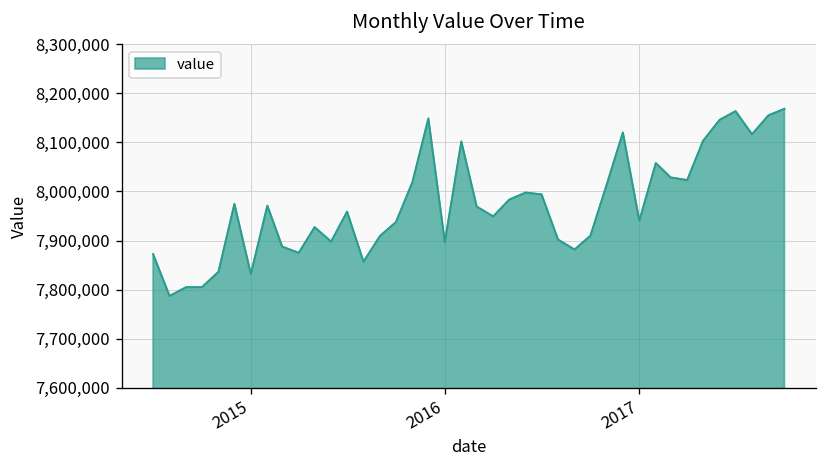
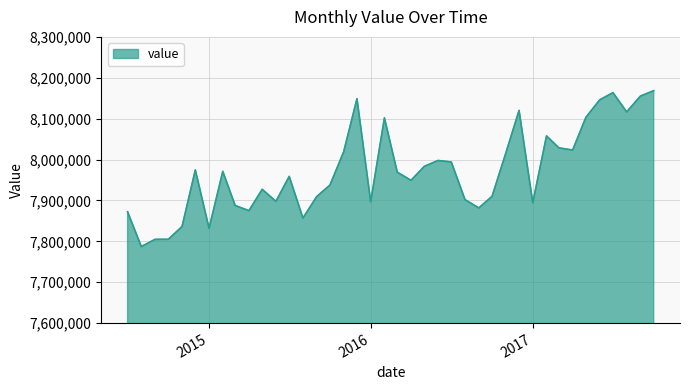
  {
    "2015": "7,830,000",
    "2016": "7,900,000",
-   "2017": "7,940,000"
+   "2017": "7,890,000"
  }
